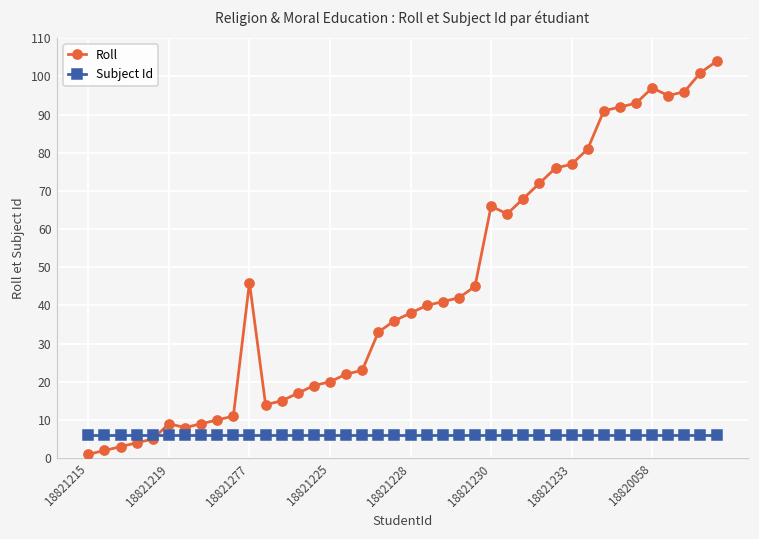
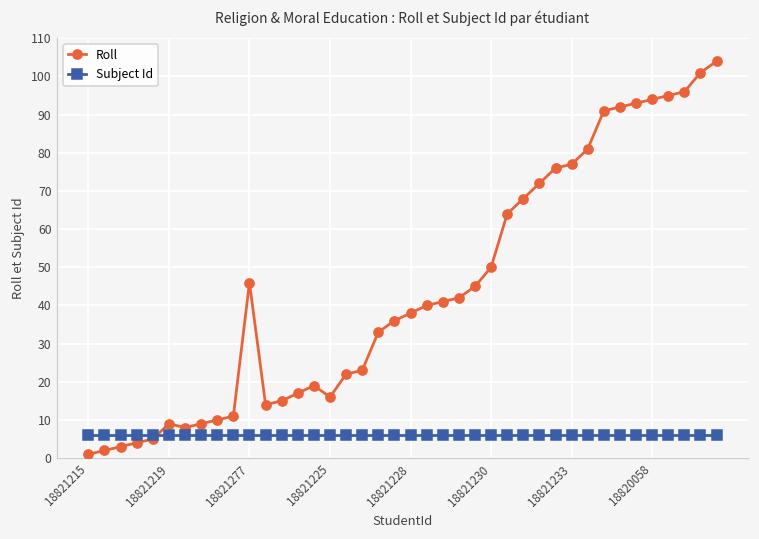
  {
    "Roll": {
      "18821215": 1,
      "18821219": 9,
      "18821277": 46,
-     "18821225": 20,
+     "18821225": 16,
      "18821228": 38,
-     "18821230": 66,
+     "18821230": 50,
      "18821233": 77,
-     "18820058": 97
+     "18820058": 94
    },
    "Subject Id": {
      "18821215": 6,
      "18821219": 6,
      "18821277": 6,
      "18821225": 6,
      "18821228": 6,
      "18821230": 6,
      "18821233": 6,
      "18820058": 6
    }
  }
